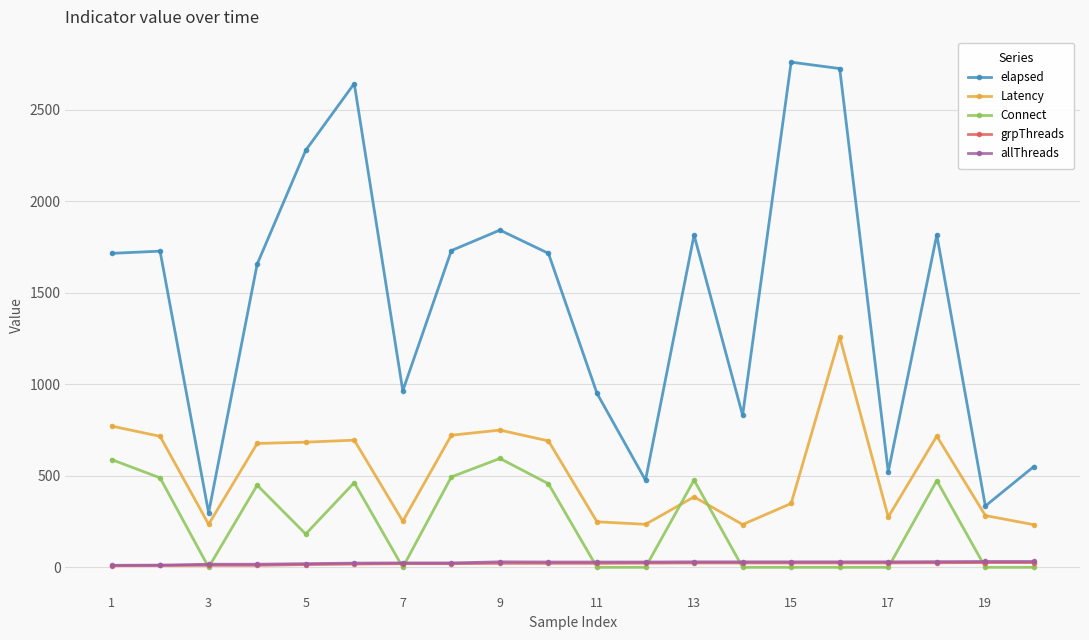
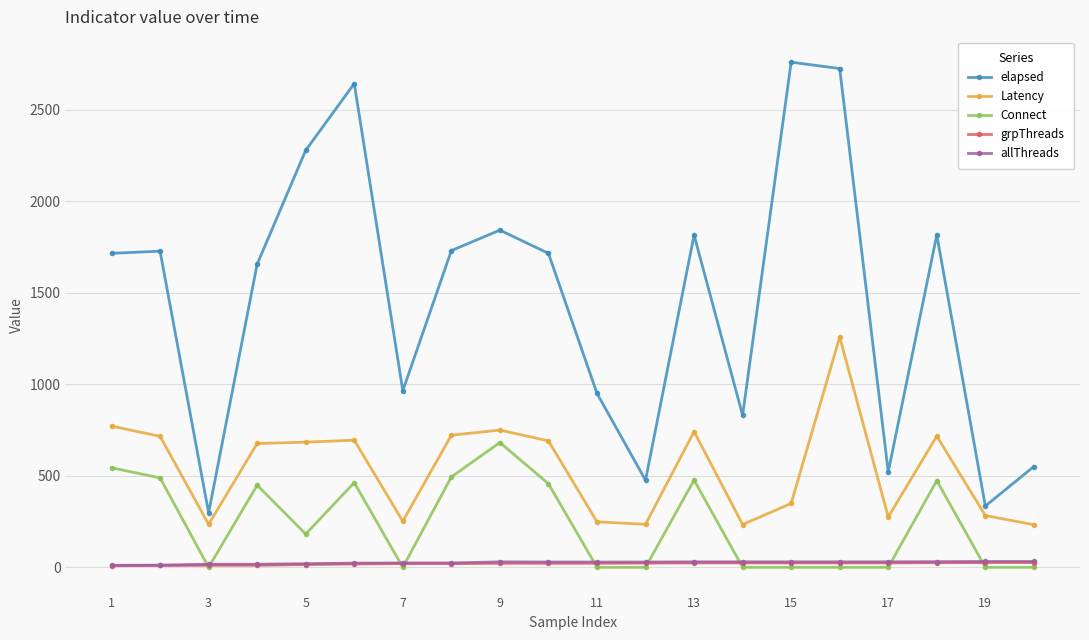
  {
    "elapsed": {
      "1": 1720,
      "3": 300,
      "5": 2280,
      "7": 970,
      "9": 1840,
      "11": 950,
      "13": 1820,
      "15": 2760,
      "17": 520,
      "19": 340
    },
    "Latency": {
      "1": 770,
      "3": 240,
      "5": 680,
      "7": 250,
      "9": 750,
      "11": 250,
-     "13": 390,
+     "13": 740,
      "15": 350,
      "17": 280,
      "19": 280
    },
    "Connect": {
-     "1": 590,
+     "1": 540,
      "5": 180,
      "7": 0,
-     "9": 600,
+     "9": 680,
      "11": 0,
      "13": 480,
      "15": 0,
      "17": 0,
      "19": 0
    }
  }
